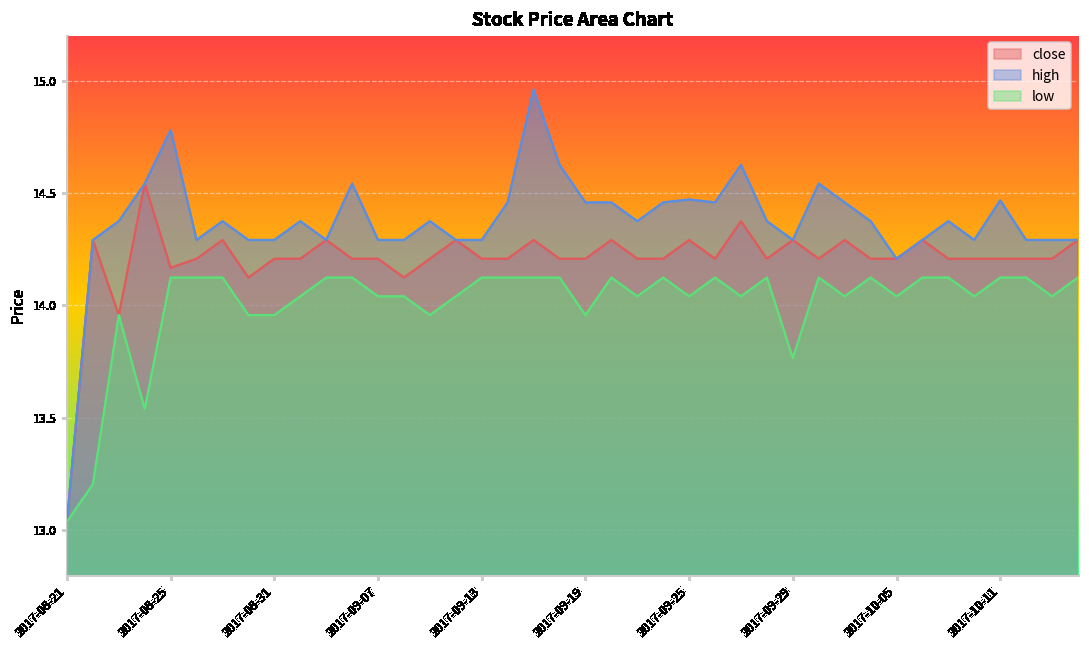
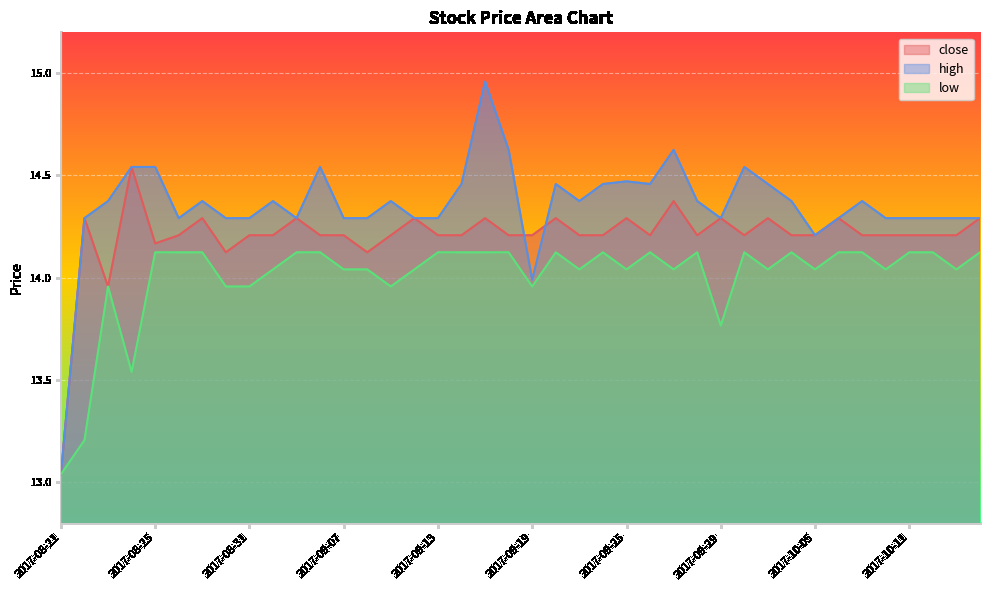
  {
    "close": {
      "2017-08-25": 14.17,
      "2017-08-31": 14.21,
      "2017-09-07": 14.21,
      "2017-09-13": 14.21,
      "2017-09-19": 14.21,
      "2017-09-25": 14.29,
      "2017-10-11": 14.21
    },
    "high": {
-     "2017-08-25": 14.78,
+     "2017-08-25": 14.54,
      "2017-08-31": 14.29,
      "2017-09-07": 14.29,
      "2017-09-13": 14.29,
-     "2017-09-19": 14.46,
+     "2017-09-19": 13.99,
      "2017-09-25": 14.47,
-     "2017-10-11": 14.47
+     "2017-10-11": 14.29
    },
    "low": {
      "2017-08-25": 14.12,
      "2017-08-31": 13.96,
      "2017-09-07": 14.04,
      "2017-09-13": 14.12,
      "2017-09-19": 13.96,
      "2017-09-25": 14.04,
      "2017-09-29": 13.76,
      "2017-10-05": 14.04,
      "2017-10-11": 14.12
    }
  }
